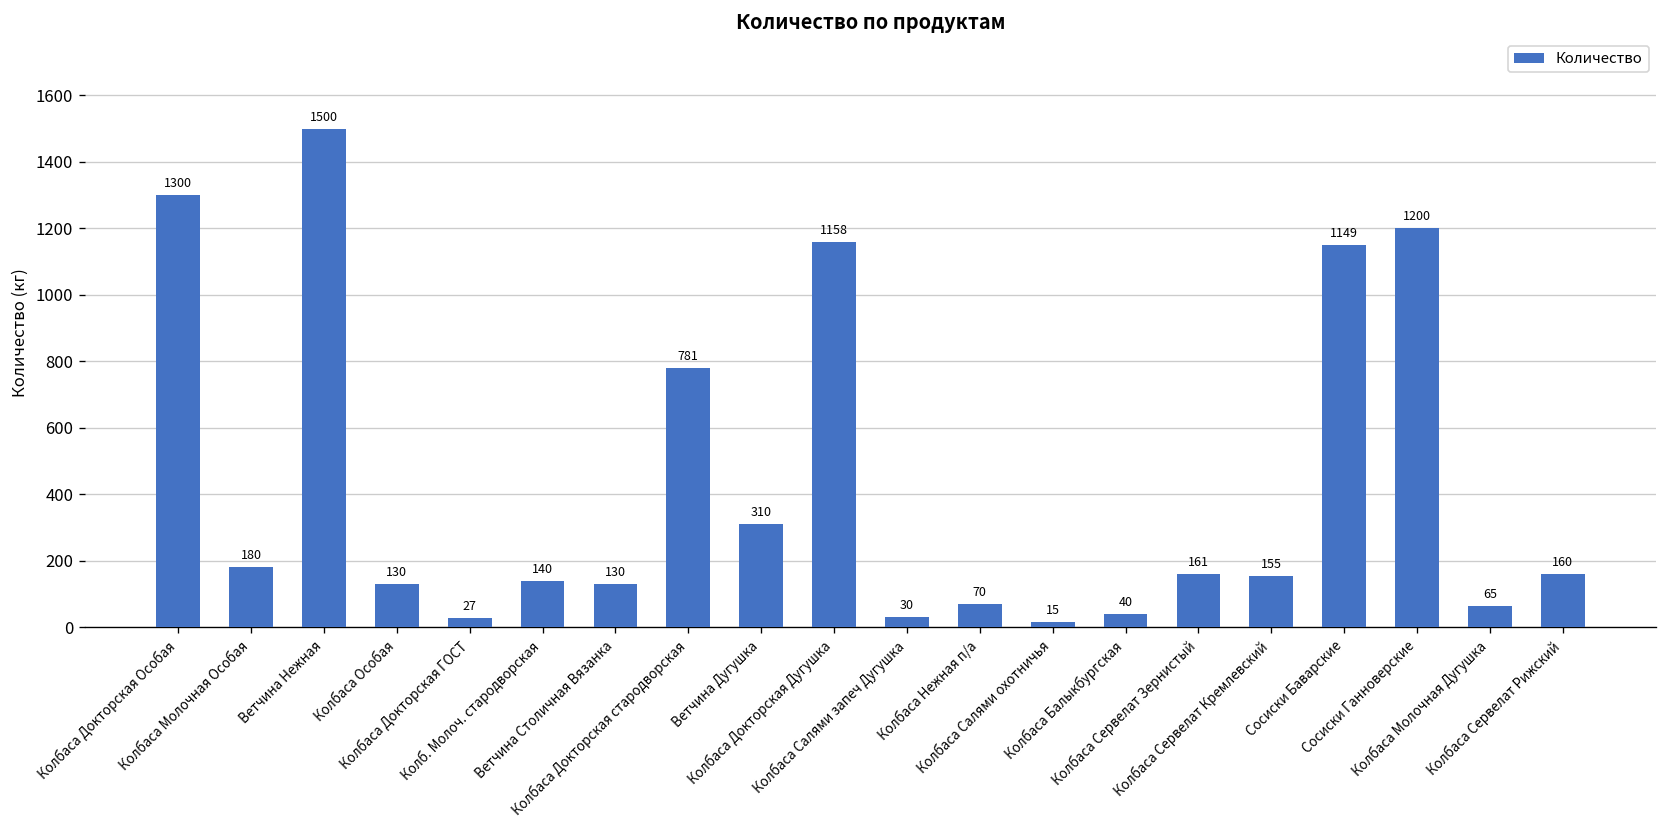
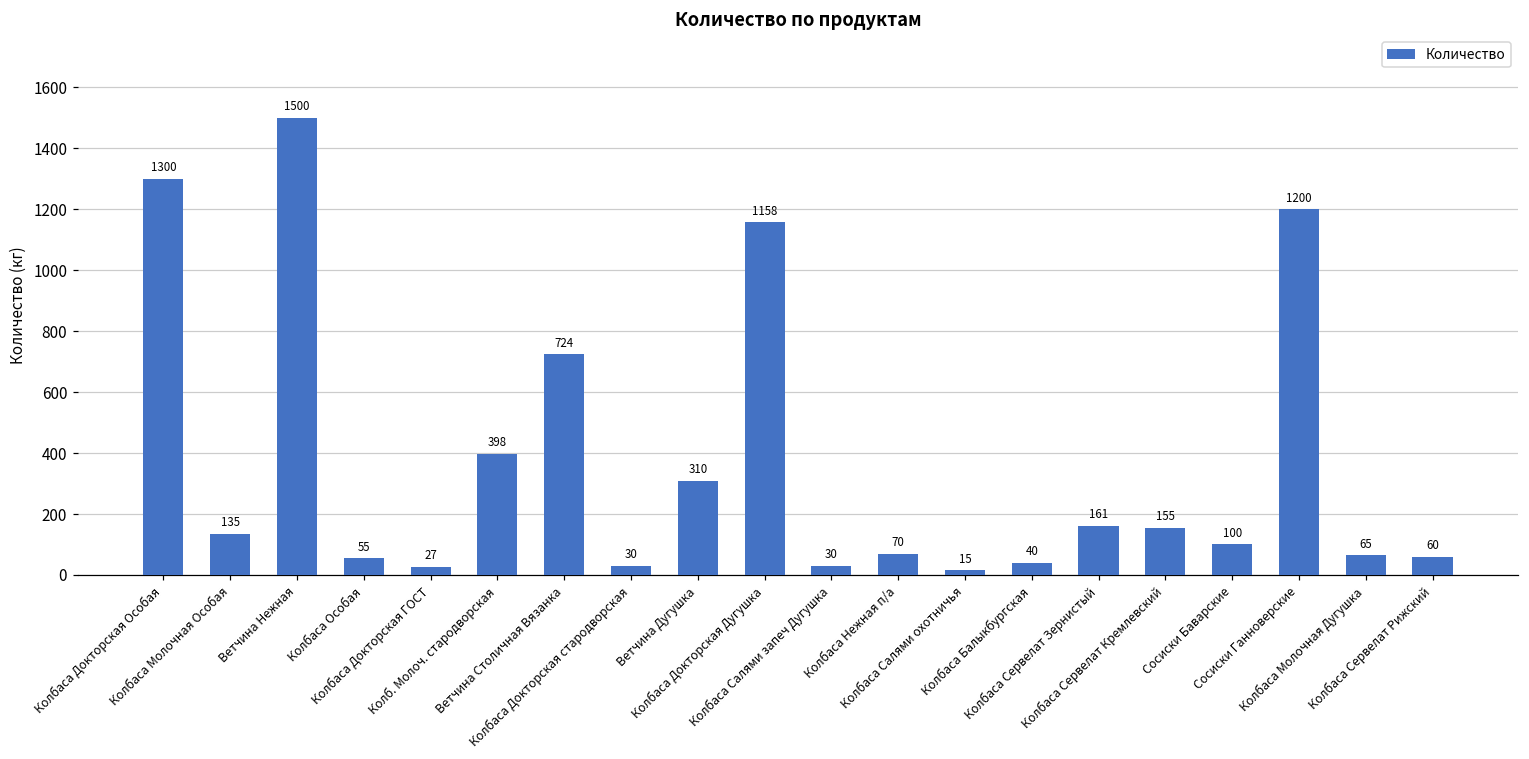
  {
    "Колбаса Докторская Особая": 1300,
-   "Колбаса Молочная Особая": 180,
+   "Колбаса Молочная Особая": 135,
    "Ветчина Нежная": 1500,
-   "Колбаса Особая": 130,
+   "Колбаса Особая": 55,
    "Колбаса Докторская ГОСТ": 27,
-   "Колб. Молоч. стародворская": 140,
-   "Ветчина Столичная Вязанка": 130,
-   "Колбаса Докторская стародворская": 781,
+   "Колб. Молоч. стародворская": 398,
+   "Ветчина Столичная Вязанка": 724,
+   "Колбаса Докторская стародворская": 30,
    "Ветчина Дугушка": 310,
    "Колбаса Докторская Дугушка": 1158,
    "Колбаса Салями запеч Дугушка": 30,
    "Колбаса Нежная п/а": 70,
    "Колбаса Салями охотничья": 15,
    "Колбаса Балыкбургская": 40,
    "Колбаса Сервелат Зернистый": 161,
    "Колбаса Сервелат Кремлевский": 155,
-   "Сосиски Баварские": 1149,
+   "Сосиски Баварские": 100,
    "Сосиски Ганноверские": 1200,
    "Колбаса Молочная Дугушка": 65,
-   "Колбаса Сервелат Рижский": 160
+   "Колбаса Сервелат Рижский": 60
  }
